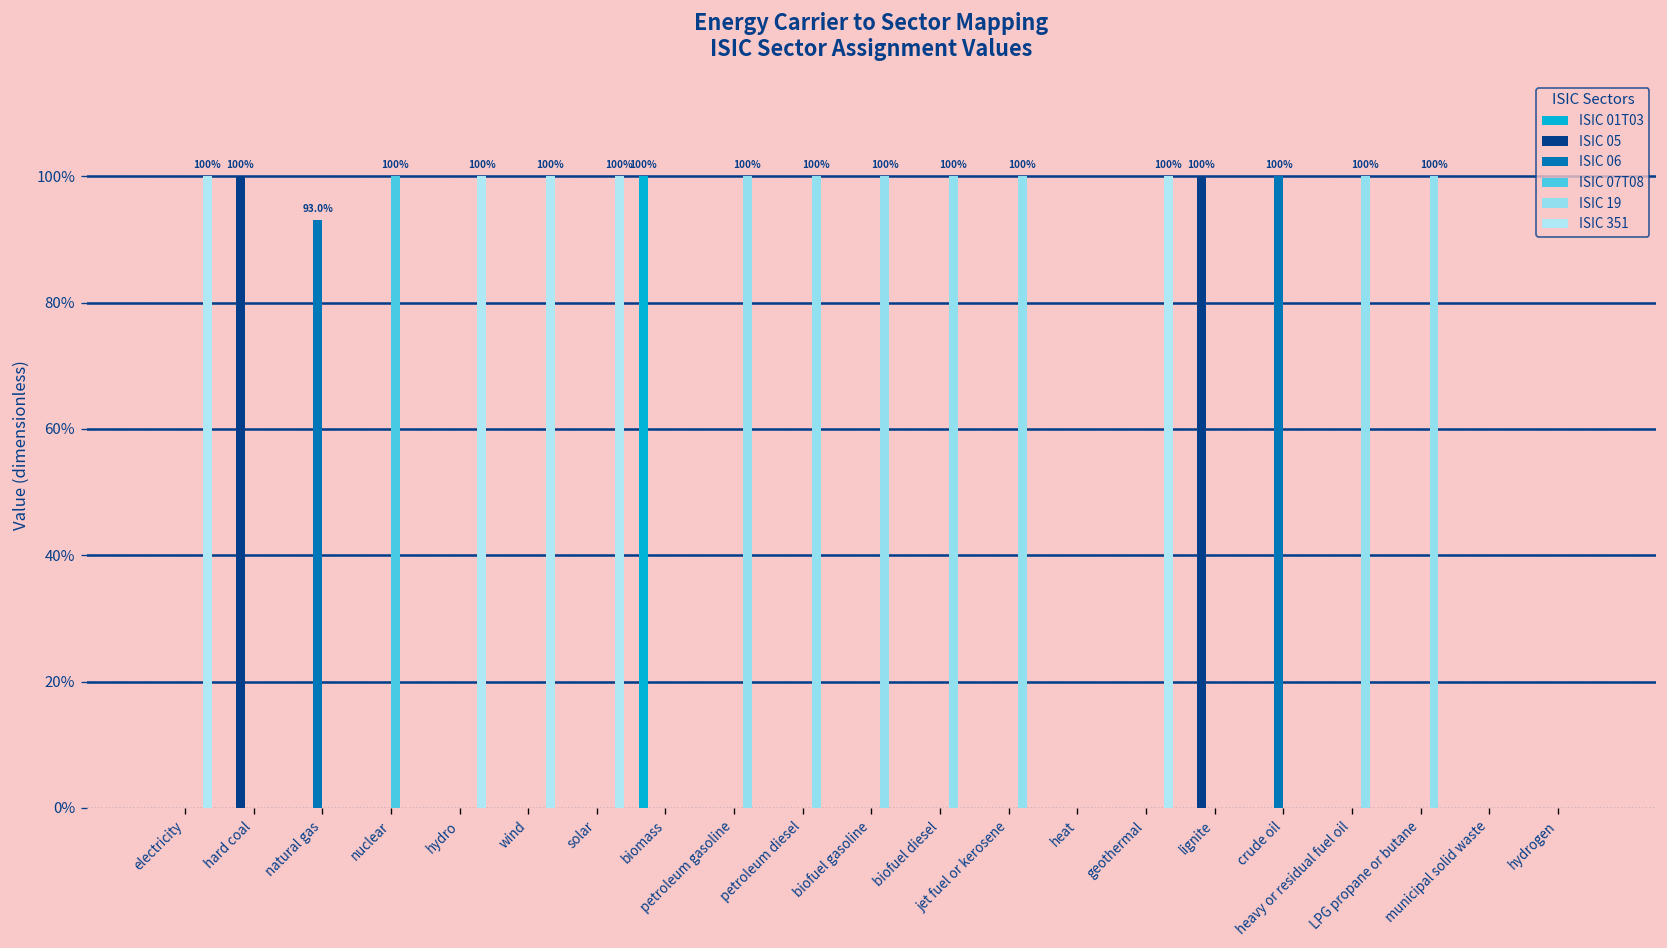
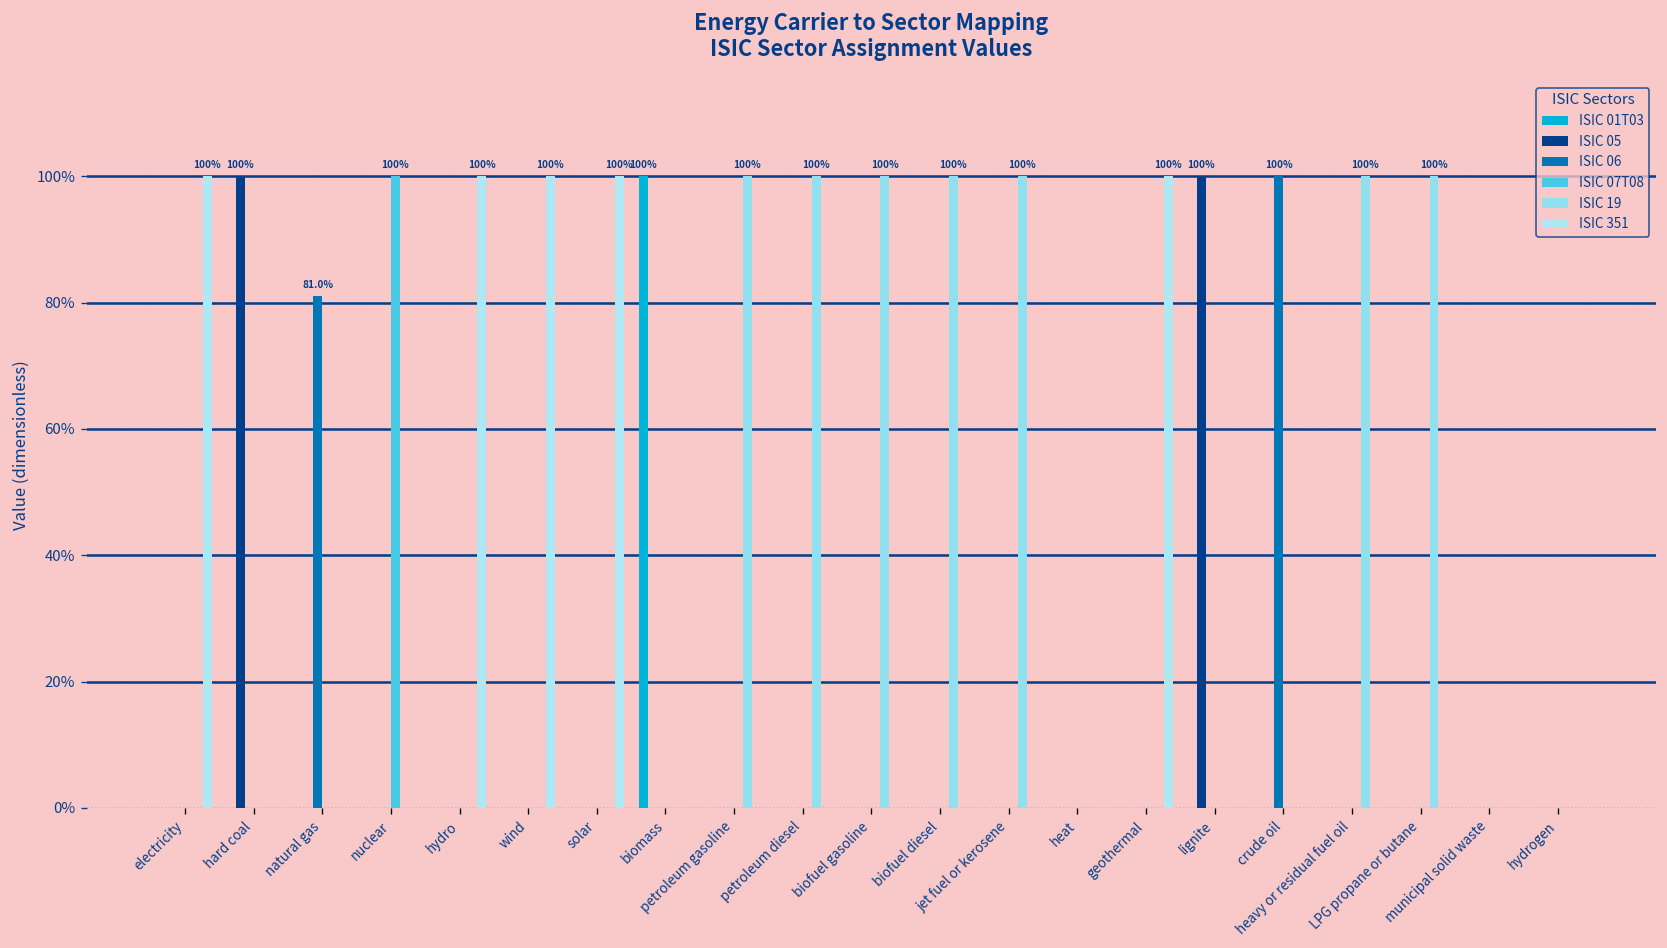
  {
    "ISIC 01T03": {
      "biomass": "100%"
    },
    "ISIC 05": {
      "hard coal": "100%",
      "lignite": "100%"
    },
    "ISIC 06": {
-     "natural gas": "93.0%",
+     "natural gas": "81.0%",
      "crude oil": "100%"
    },
    "ISIC 07T08": {
      "nuclear": "100%"
    }
  }
